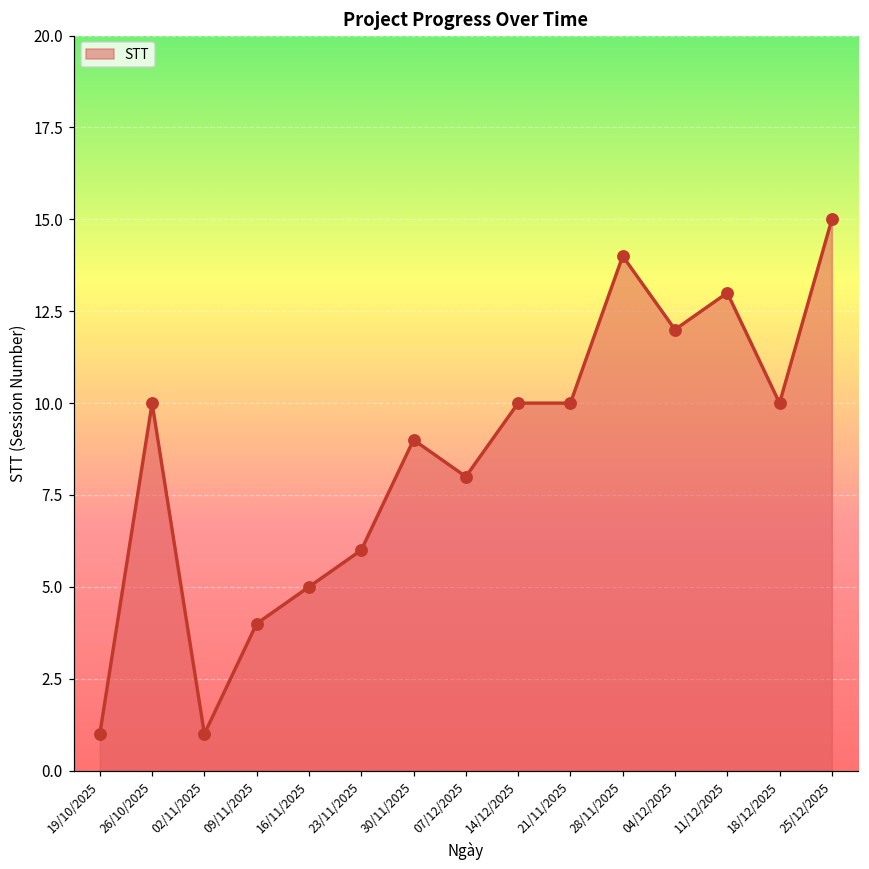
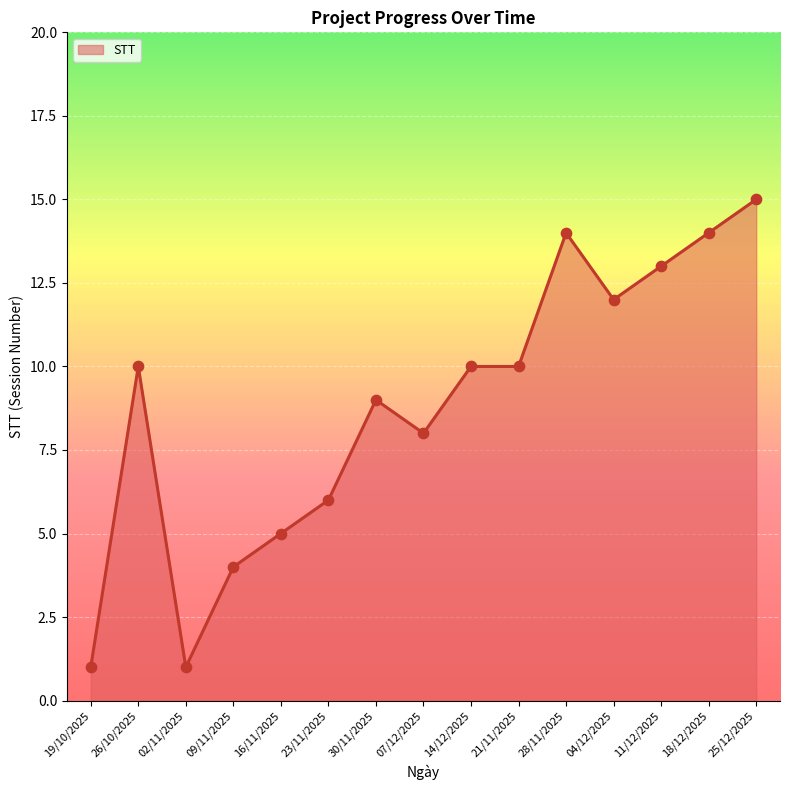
  {
    "19/10/2025": 1,
    "26/10/2025": 10,
    "02/11/2025": 1,
    "09/11/2025": 4,
    "16/11/2025": 5,
    "23/11/2025": 6,
    "30/11/2025": 9,
    "07/12/2025": 8,
    "14/12/2025": 10,
    "21/11/2025": 10,
    "28/11/2025": 14,
    "04/12/2025": 12,
    "11/12/2025": 13,
-   "18/12/2025": 10,
+   "18/12/2025": 14,
    "25/12/2025": 15
  }
